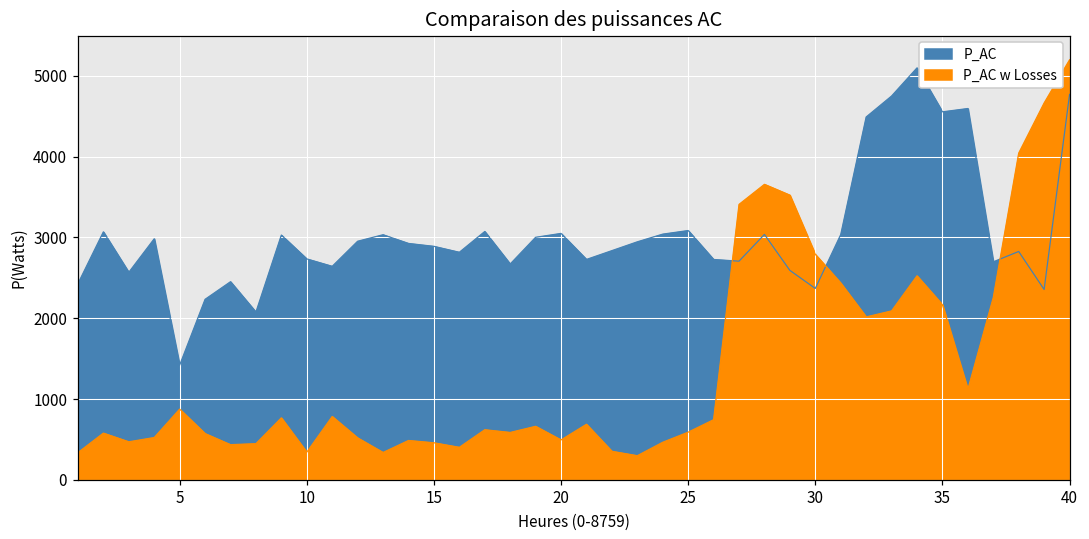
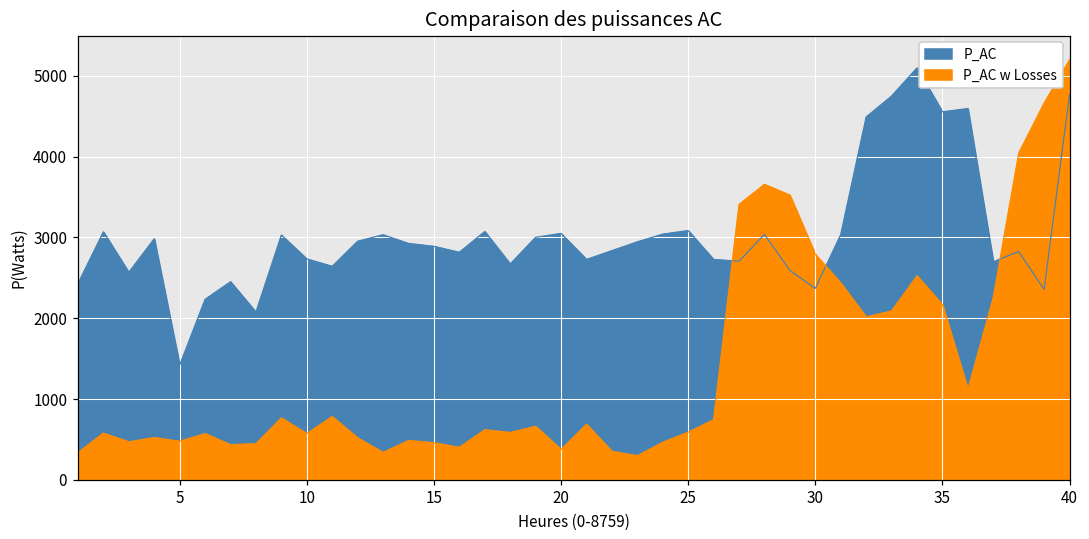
  {
    "P_AC": {
      "5": 1400,
      "10": 2700,
      "15": 2900,
      "20": 3100,
      "25": 3100,
      "30": 2400,
      "35": 4600,
      "40": 4800
    },
    "P_AC w Losses": {
-     "5": 900,
-     "10": 300,
+     "5": 500,
+     "10": 600,
      "15": 500,
-     "20": 500,
+     "20": 400,
      "25": 600,
      "30": 2800,
      "35": 2200,
      "40": 5200
    }
  }
